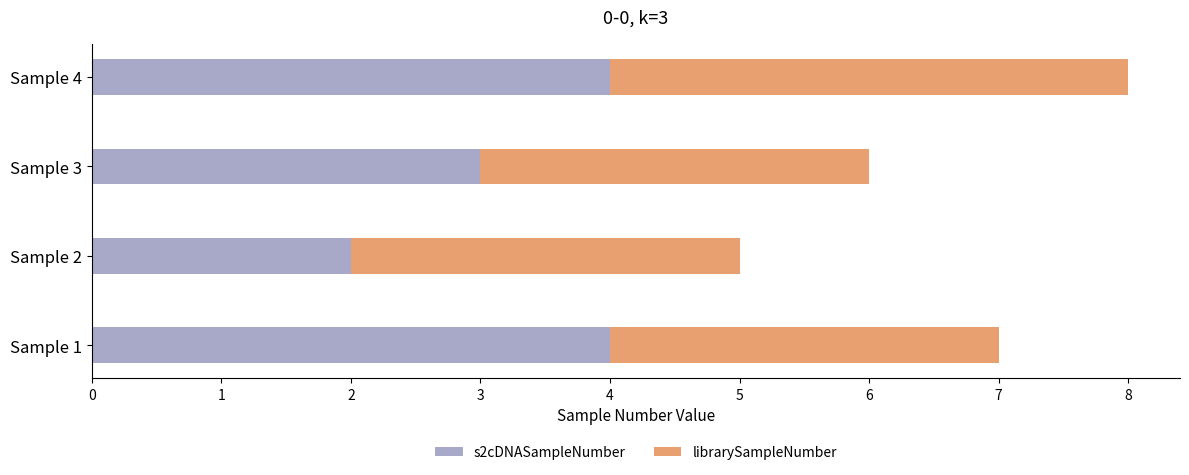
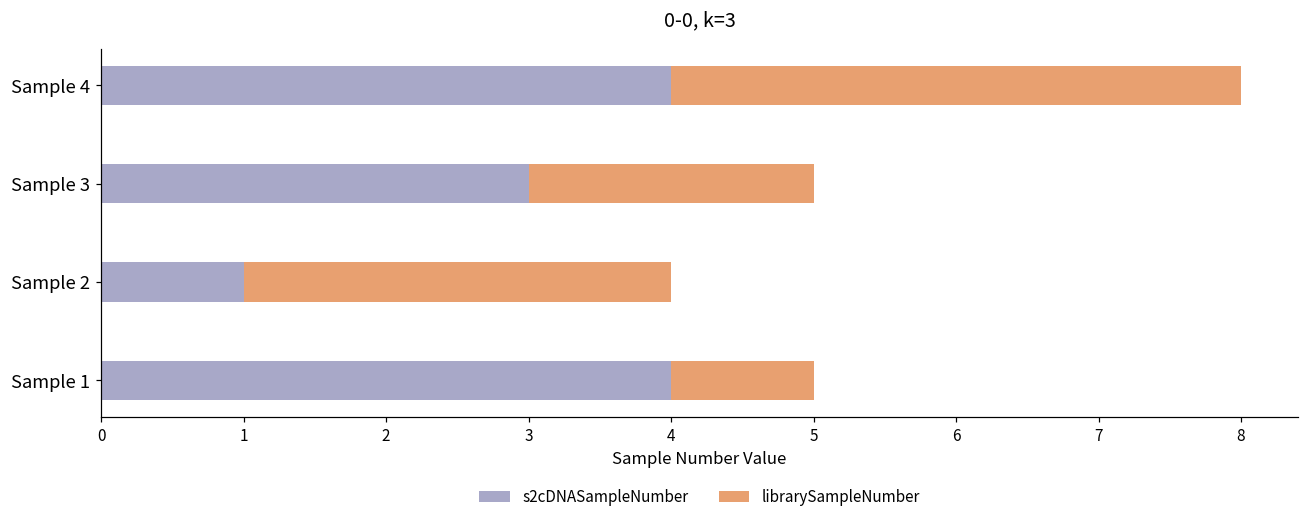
  {
    "s2cDNASampleNumber": {
      "Sample 4": 4,
      "Sample 3": 3,
-     "Sample 2": 2,
+     "Sample 2": 1,
      "Sample 1": 4
    },
    "librarySampleNumber": {
      "Sample 4": 4,
-     "Sample 3": 3,
+     "Sample 3": 2,
      "Sample 2": 3,
-     "Sample 1": 3
+     "Sample 1": 1
    }
  }
